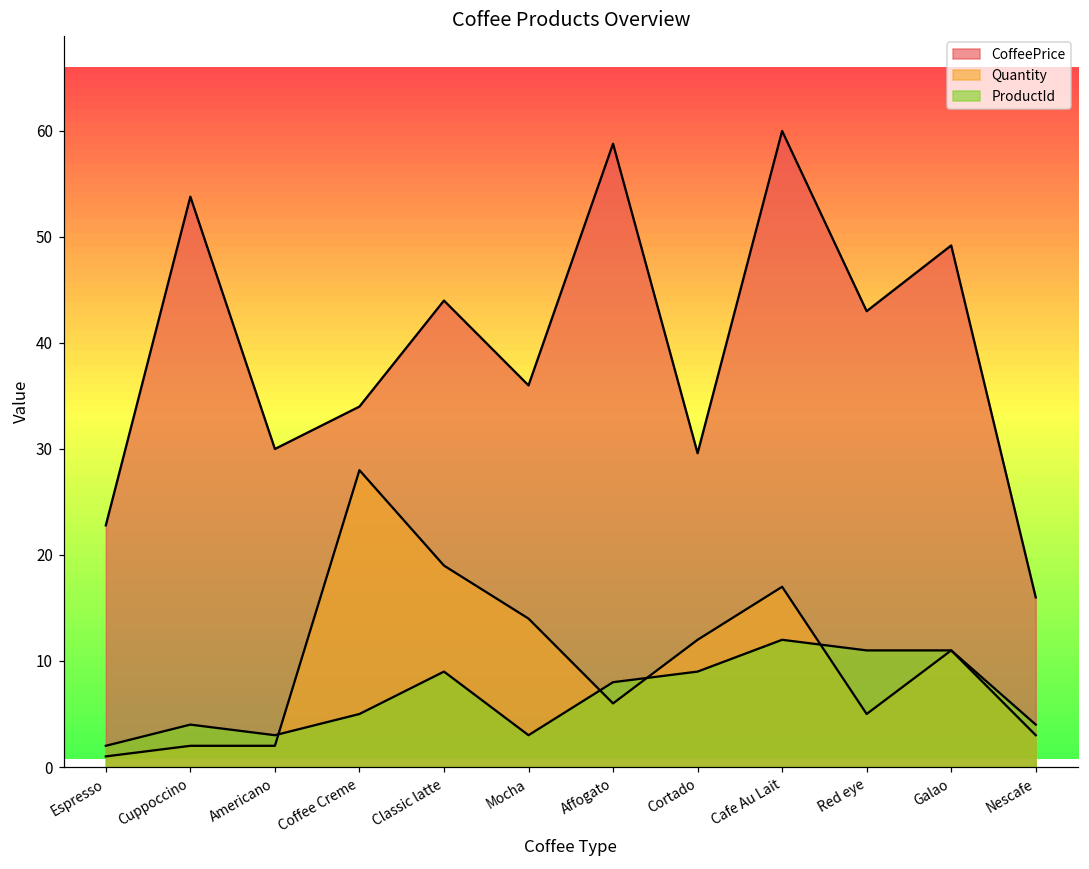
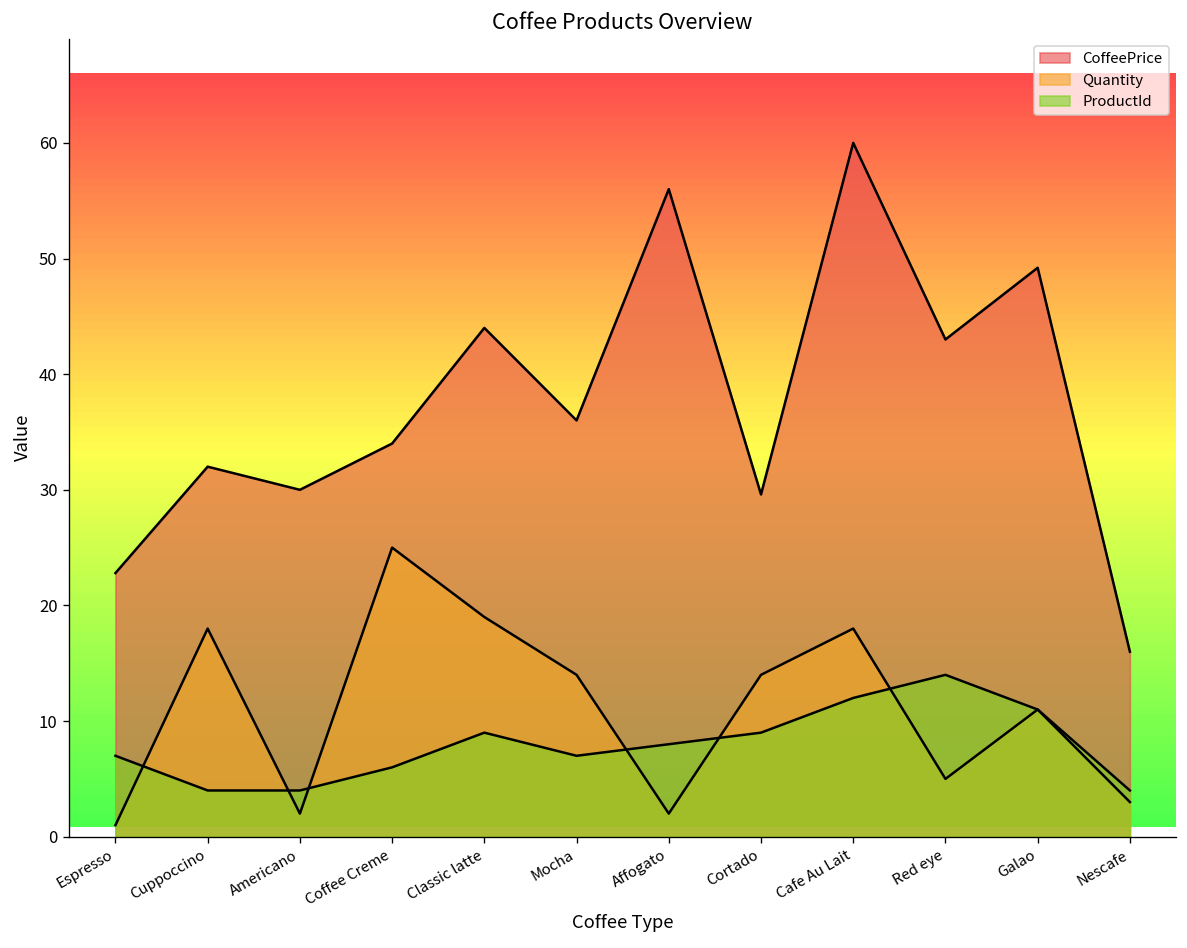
  {
    "CoffeePrice": {
      "Espresso": 23,
-     "Cuppoccino": 54,
+     "Cuppoccino": 32,
      "Americano": 30,
      "Coffee Creme": 34,
      "Classic latte": 44,
      "Mocha": 36,
-     "Affogato": 59,
+     "Affogato": 56,
      "Cortado": 30,
      "Cafe Au Lait": 60,
      "Red eye": 43,
      "Galao": 49,
      "Nescafe": 16
    },
    "Quantity": {
      "Espresso": 1,
-     "Cuppoccino": 2,
+     "Cuppoccino": 18,
      "Americano": 2,
-     "Coffee Creme": 28,
+     "Coffee Creme": 25,
      "Classic latte": 19,
      "Mocha": 14,
-     "Affogato": 6,
-     "Cortado": 12,
-     "Cafe Au Lait": 17,
+     "Affogato": 2,
+     "Cortado": 14,
+     "Cafe Au Lait": 18,
      "Red eye": 5,
      "Nescafe": 3
    },
    "ProductId": {
-     "Espresso": 2,
+     "Espresso": 7,
      "Cuppoccino": 4,
-     "Americano": 3,
-     "Coffee Creme": 5,
+     "Americano": 4,
+     "Coffee Creme": 6,
      "Classic latte": 9,
-     "Mocha": 3,
+     "Mocha": 7,
      "Affogato": 8,
      "Cortado": 9,
      "Cafe Au Lait": 12,
-     "Red eye": 11,
+     "Red eye": 14,
      "Nescafe": 4
    }
  }
